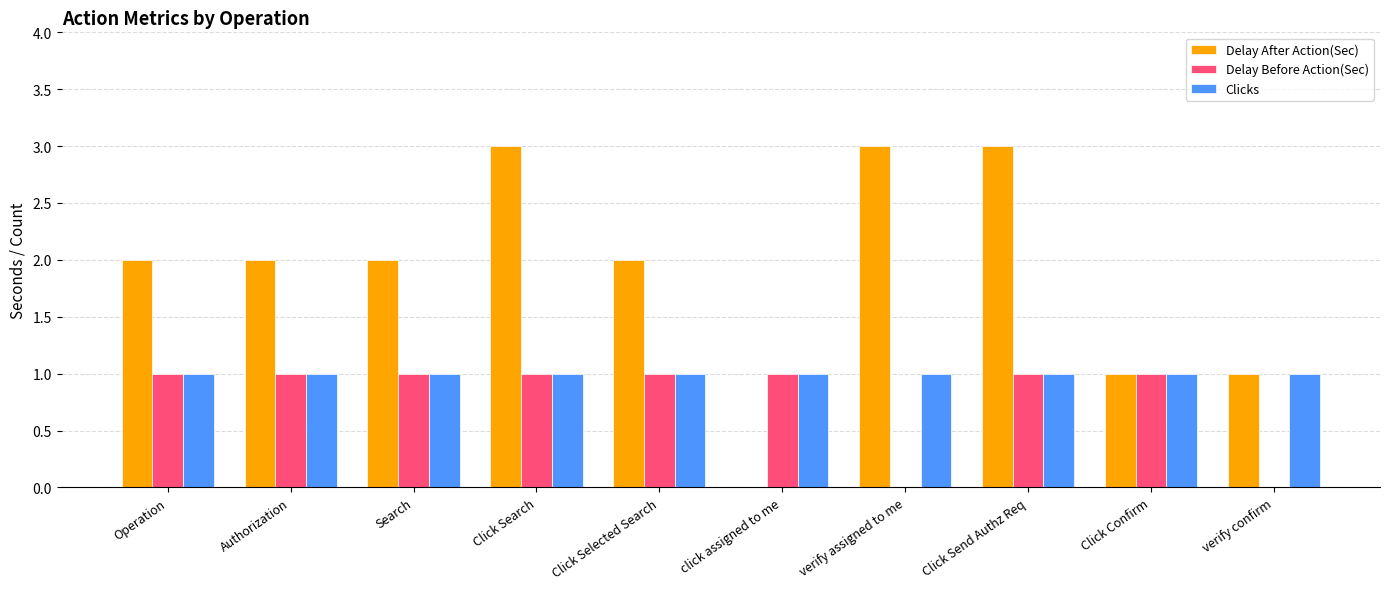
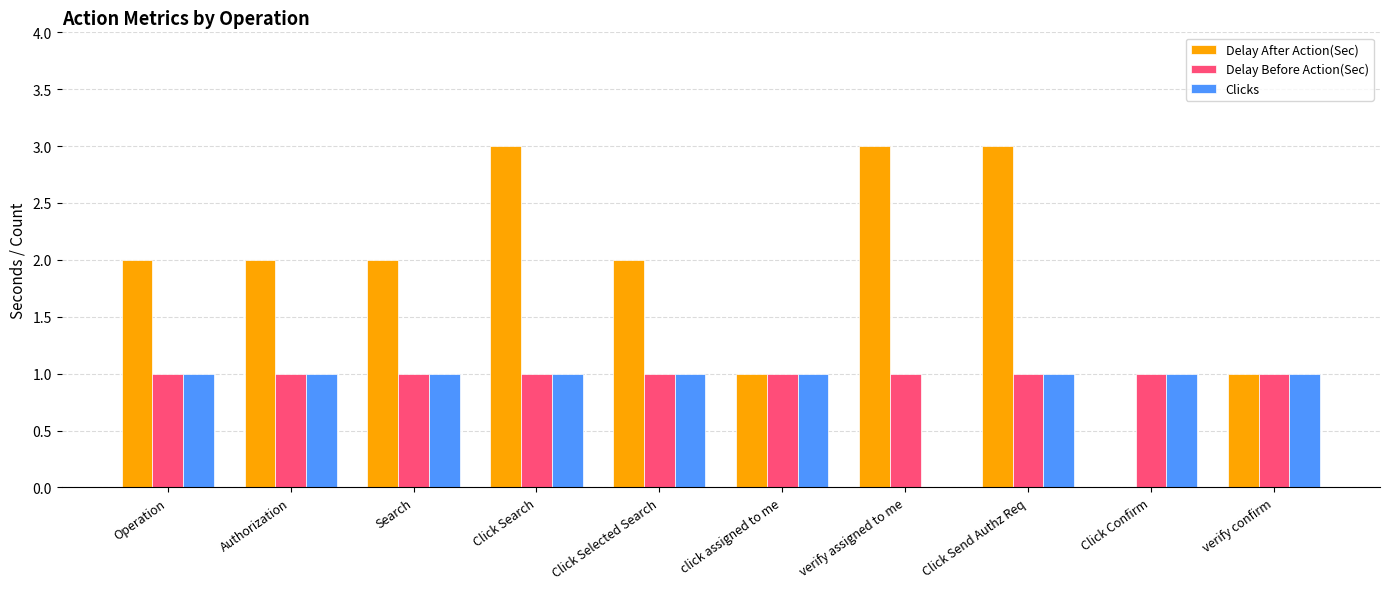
  {
    "Delay After Action(Sec)": {
      "Operation": 2,
      "Authorization": 2,
      "Search": 2,
      "Click Search": 3,
      "Click Selected Search": 2,
-     "click assigned to me": 0,
+     "click assigned to me": 1,
      "verify assigned to me": 3,
      "Click Send Authz Req": 3,
-     "Click Confirm": 1,
+     "Click Confirm": 0,
      "verify confirm": 1
    },
    "Delay Before Action(Sec)": {
      "Operation": 1,
      "Authorization": 1,
      "Search": 1,
      "Click Search": 1,
      "Click Selected Search": 1,
      "click assigned to me": 1,
-     "verify assigned to me": 0,
+     "verify assigned to me": 1,
      "Click Send Authz Req": 1,
      "Click Confirm": 1,
-     "verify confirm": 0
+     "verify confirm": 1
    },
    "Clicks": {
      "Operation": 1,
      "Authorization": 1,
      "Search": 1,
      "Click Search": 1,
      "Click Selected Search": 1,
      "click assigned to me": 1,
-     "verify assigned to me": 1,
+     "verify assigned to me": 0,
      "Click Send Authz Req": 1,
      "Click Confirm": 1,
      "verify confirm": 1
    }
  }
